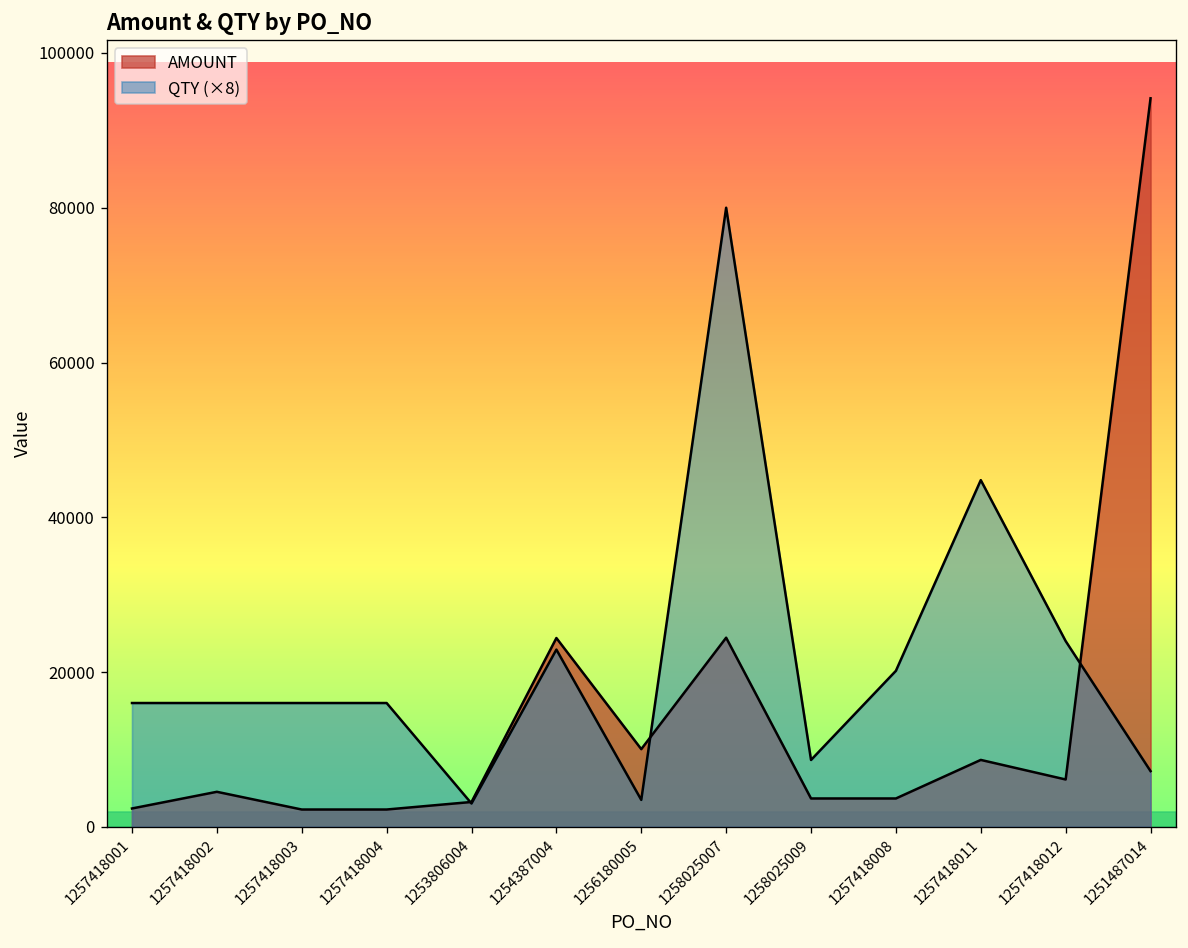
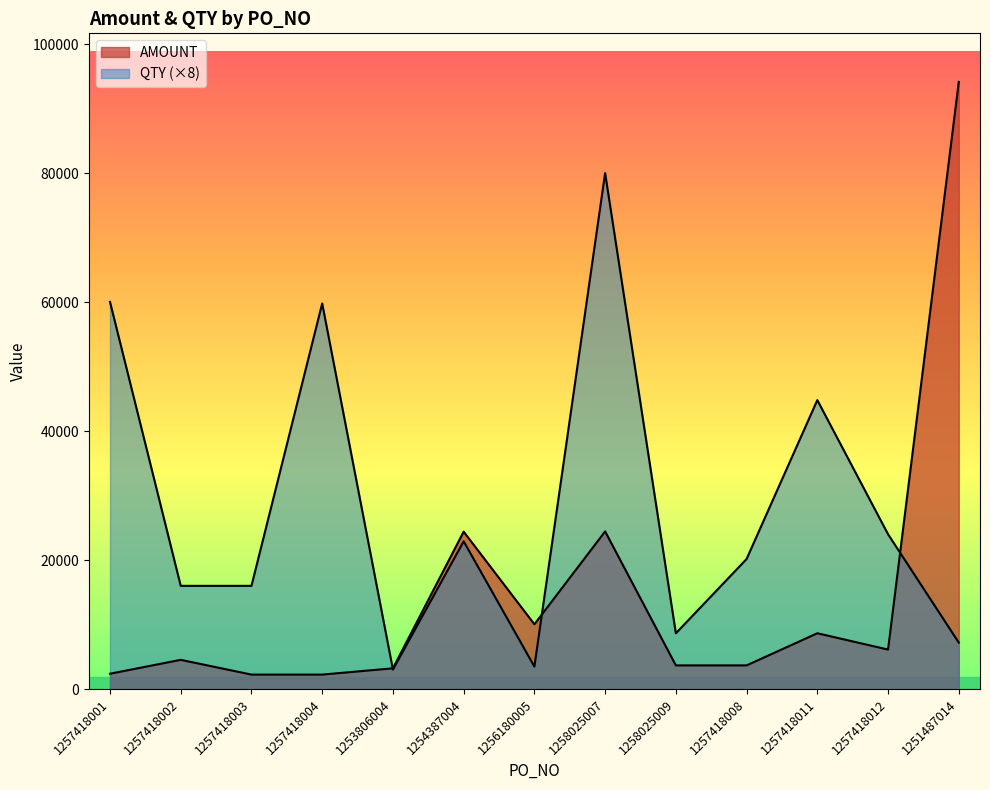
  {
    "AMOUNT": {
      "1257418001": 2000,
      "1257418002": 5000,
      "1257418003": 2000,
      "1257418004": 2000,
      "1254387004": 24000,
      "1256180005": 10000,
      "1258025007": 24000,
      "1258025009": 4000,
      "1257418008": 4000,
      "1257418011": 9000,
      "1257418012": 6000,
      "1251487014": 94000
    },
    "QTY (×8)": {
-     "1257418001": 16000,
+     "1257418001": 60000,
      "1257418002": 16000,
      "1257418003": 16000,
-     "1257418004": 16000,
+     "1257418004": 60000,
      "1254387004": 23000,
      "1256180005": 3000,
      "1258025007": 80000,
      "1258025009": 9000,
      "1257418008": 20000,
      "1257418011": 45000,
      "1257418012": 24000,
      "1251487014": 7000
    }
  }
